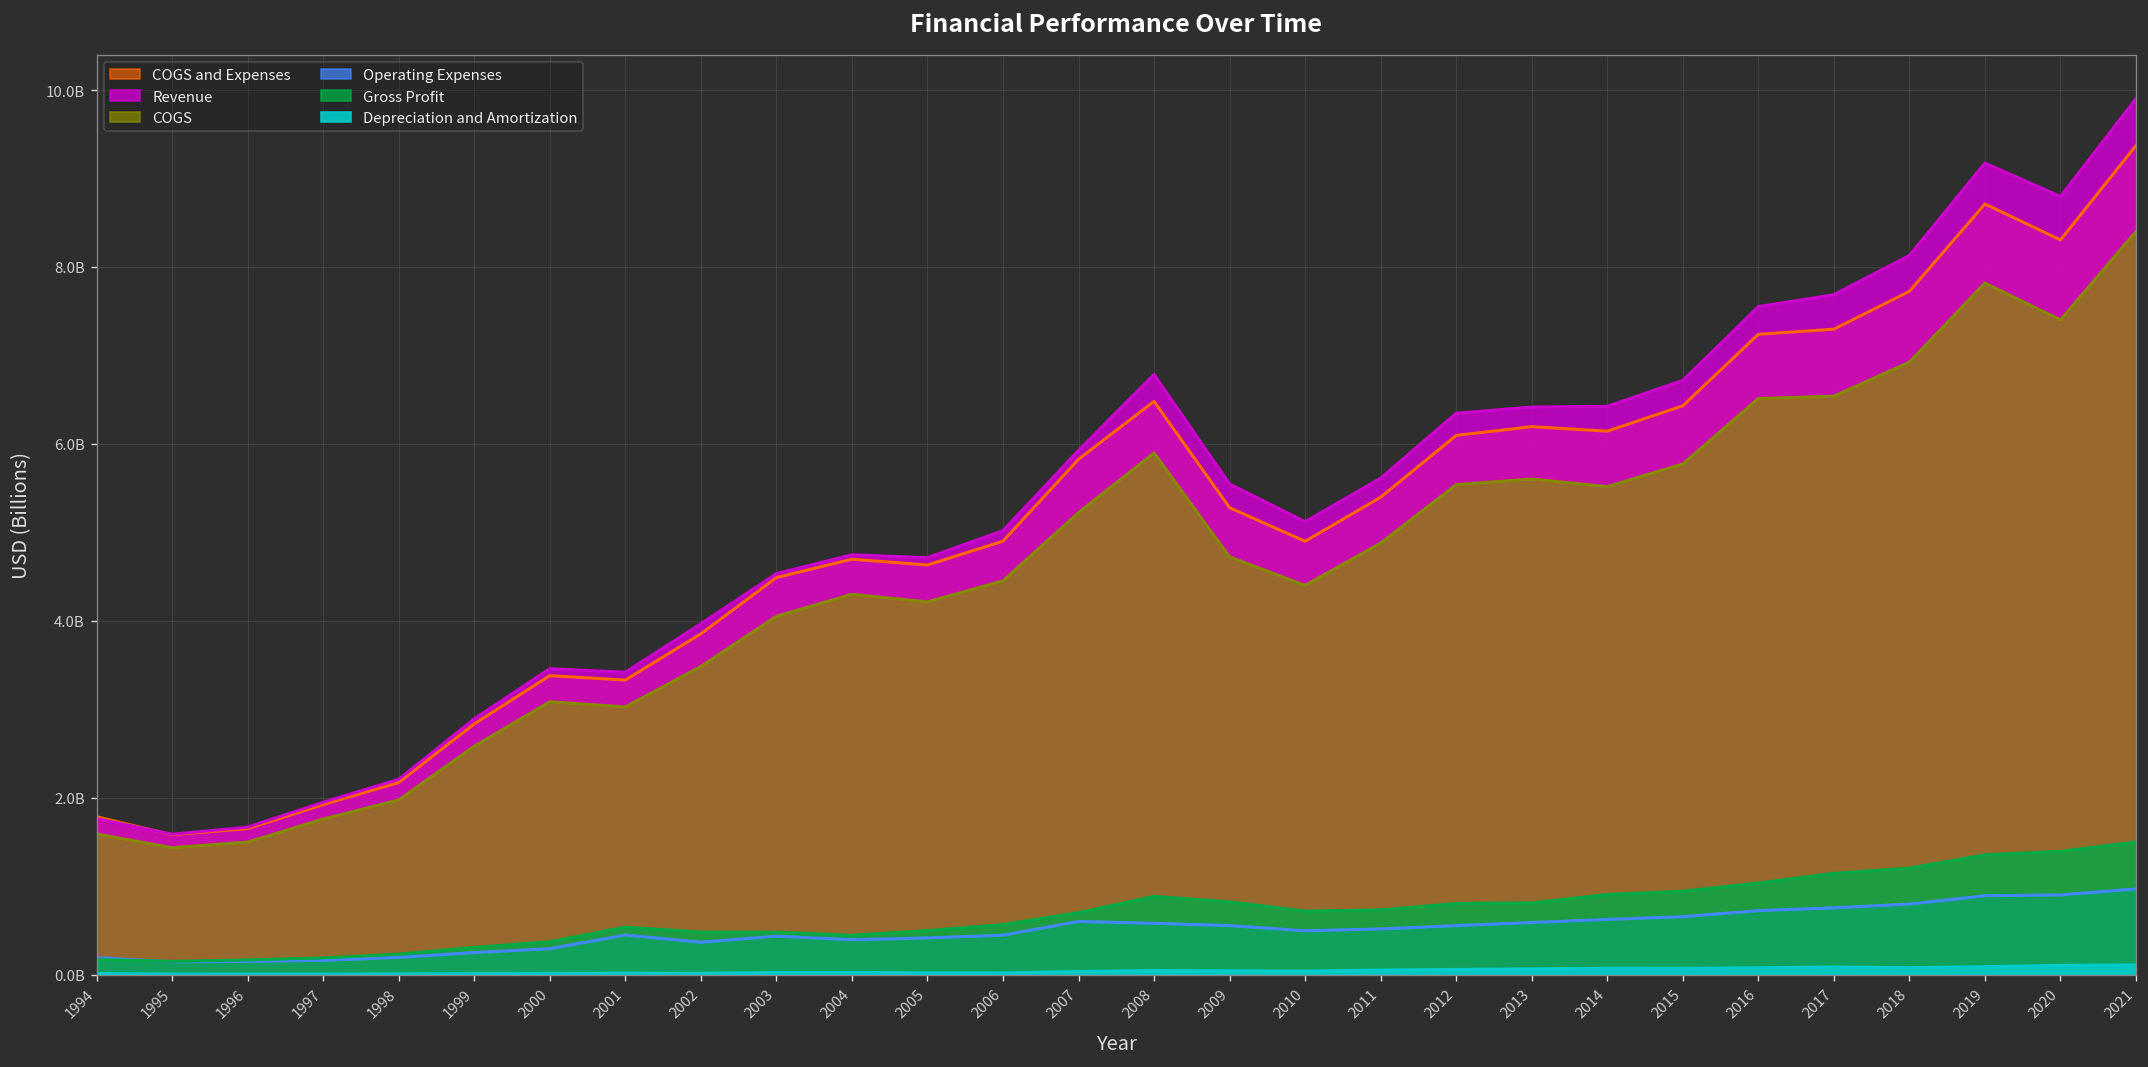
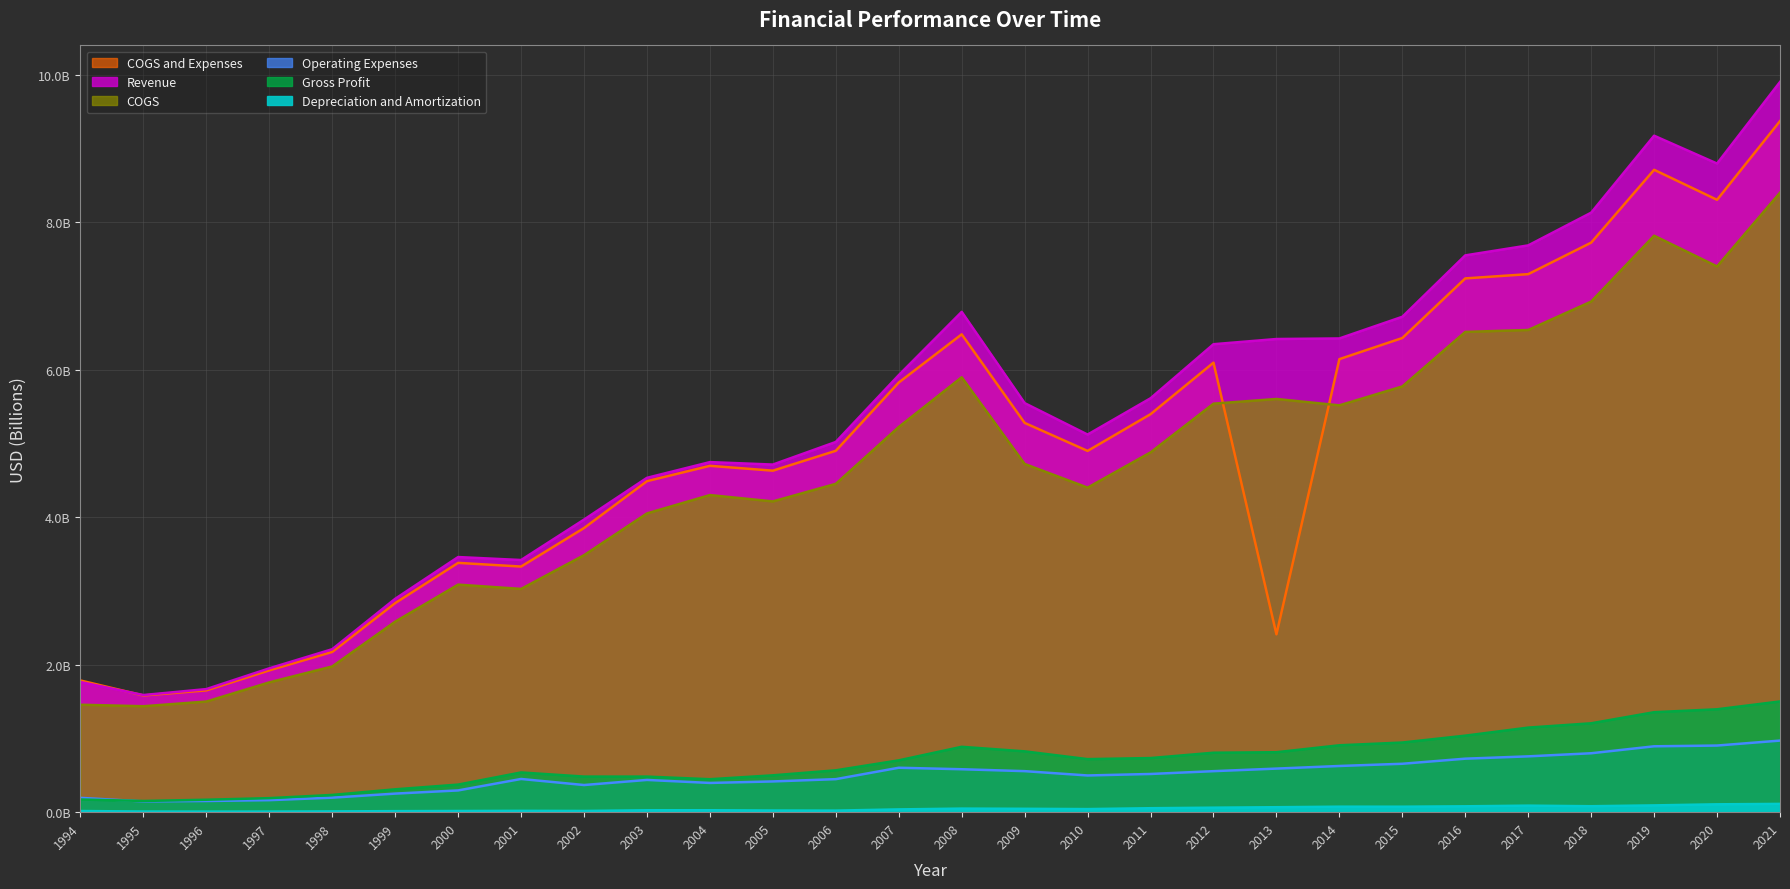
  {
    "COGS and Expenses": {
      "1998": 2200000000,
      "1999": 2800000000,
      "2000": 3400000000,
      "2001": 3300000000,
      "2002": 3900000000,
      "2003": 4500000000,
      "2004": 4700000000,
      "2005": 4600000000,
      "2006": 4900000000,
      "2007": 5800000000,
      "2008": 6500000000,
      "2009": 5300000000,
      "2010": 4900000000,
      "2011": 5400000000,
      "2012": 6100000000,
-     "2013": 6200000000,
+     "2013": 2400000000,
      "2014": 6100000000,
      "2015": 6400000000,
      "2016": 7200000000,
      "2017": 7300000000,
      "2018": 7700000000,
      "2019": 8700000000,
      "2020": 8300000000,
      "2021": 9400000000
    },
    "Revenue": {
      "1998": 2200000000,
      "1999": 2900000000,
      "2000": 3500000000,
      "2001": 3400000000,
      "2002": 4000000000,
      "2003": 4500000000,
      "2004": 4700000000,
      "2005": 4700000000,
      "2006": 5000000000,
      "2007": 5900000000,
      "2008": 6800000000,
      "2009": 5500000000,
      "2010": 5100000000,
      "2011": 5600000000,
      "2012": 6300000000,
      "2013": 6400000000,
      "2014": 6400000000,
      "2015": 6700000000,
      "2016": 7600000000,
      "2017": 7700000000,
      "2018": 8100000000,
      "2019": 9200000000,
      "2020": 8800000000,
      "2021": 9900000000
    },
    "COGS": {
-     "1994": 1600000000,
+     "1994": 1500000000,
      "1995": 1400000000,
      "1996": 1500000000,
      "1997": 1800000000,
      "1998": 2000000000,
      "1999": 2600000000,
      "2000": 3100000000,
      "2001": 3000000000,
      "2002": 3500000000,
      "2003": 4100000000,
      "2004": 4300000000,
      "2005": 4200000000,
      "2006": 4500000000,
      "2007": 5200000000,
      "2008": 5900000000,
      "2009": 4700000000,
      "2010": 4400000000,
      "2011": 4900000000,
      "2012": 5500000000,
      "2013": 5600000000,
      "2014": 5500000000,
      "2015": 5800000000,
      "2016": 6500000000,
      "2017": 6500000000,
      "2018": 6900000000,
      "2019": 7800000000,
      "2020": 7400000000,
      "2021": 8400000000
    },
    "Operating Expenses": {
      "1998": 200000000,
      "1999": 300000000,
      "2000": 300000000,
      "2001": 500000000,
      "2002": 400000000,
      "2003": 400000000,
      "2004": 400000000,
      "2005": 400000000,
      "2006": 400000000,
      "2007": 600000000,
      "2008": 600000000,
      "2009": 600000000,
      "2010": 500000000,
      "2011": 500000000,
      "2012": 600000000,
      "2013": 600000000,
      "2014": 600000000,
      "2015": 700000000,
      "2016": 700000000,
      "2017": 800000000,
      "2018": 800000000,
      "2019": 900000000,
      "2020": 900000000,
      "2021": 1000000000
    },
    "Gross Profit": {
      "1998": 200000000,
      "1999": 300000000,
      "2000": 400000000,
      "2001": 500000000,
      "2002": 500000000,
      "2003": 500000000,
      "2004": 400000000,
      "2005": 500000000,
      "2006": 600000000,
      "2007": 700000000,
      "2008": 900000000,
      "2009": 800000000,
      "2010": 700000000,
      "2011": 700000000,
      "2012": 800000000,
      "2013": 800000000,
      "2014": 900000000,
      "2015": 900000000,
      "2016": 1000000000,
      "2017": 1100000000,
      "2018": 1200000000,
      "2019": 1400000000,
      "2020": 1400000000,
      "2021": 1500000000
    },
    "Depreciation and Amortization": {
      "1994": 0,
      "1995": 0,
      "1996": 0,
      "1997": 0,
      "1998": 0,
      "1999": 0,
      "2000": 0,
      "2001": 0,
      "2002": 0,
      "2003": 0,
      "2004": 0,
      "2005": 0,
      "2006": 0,
      "2007": 0,
      "2008": 0,
      "2009": 0,
      "2010": 0,
      "2011": 100000000,
      "2012": 100000000,
      "2013": 100000000,
      "2014": 100000000,
      "2015": 100000000,
      "2016": 100000000,
      "2017": 100000000,
      "2018": 100000000,
      "2019": 100000000,
      "2020": 100000000,
      "2021": 100000000
    }
  }
